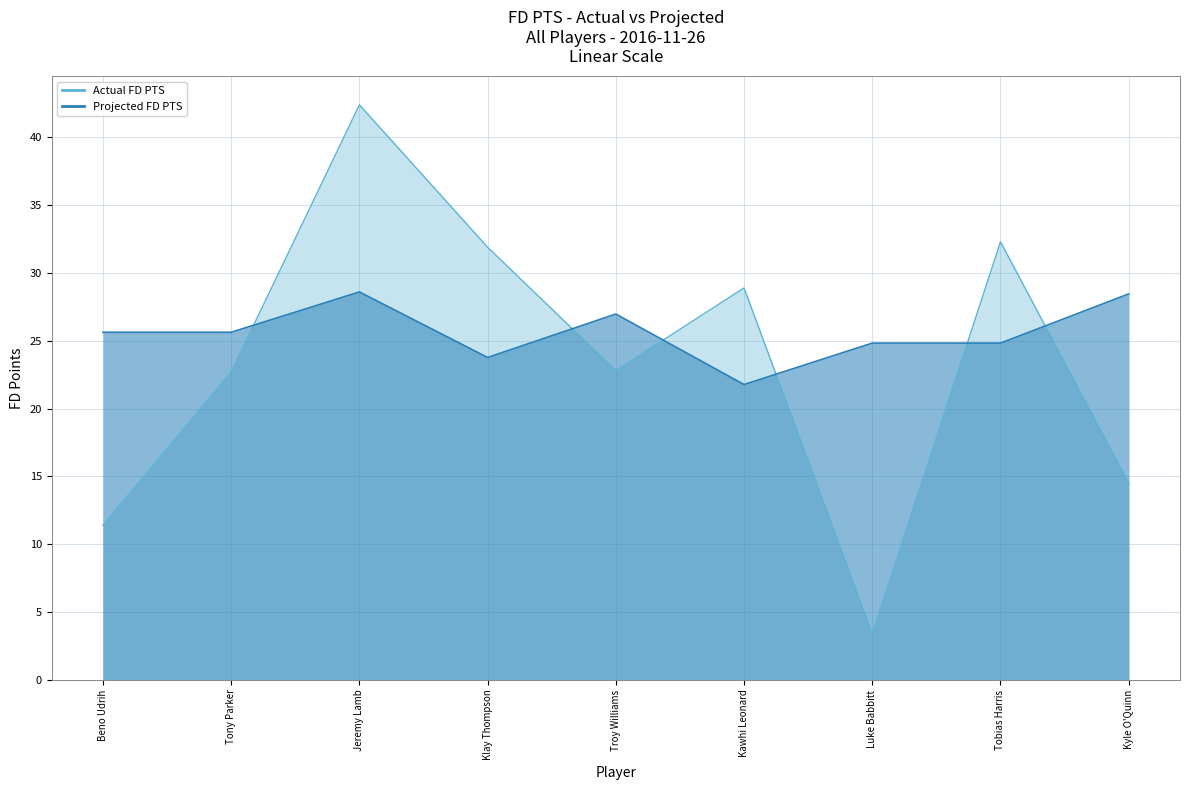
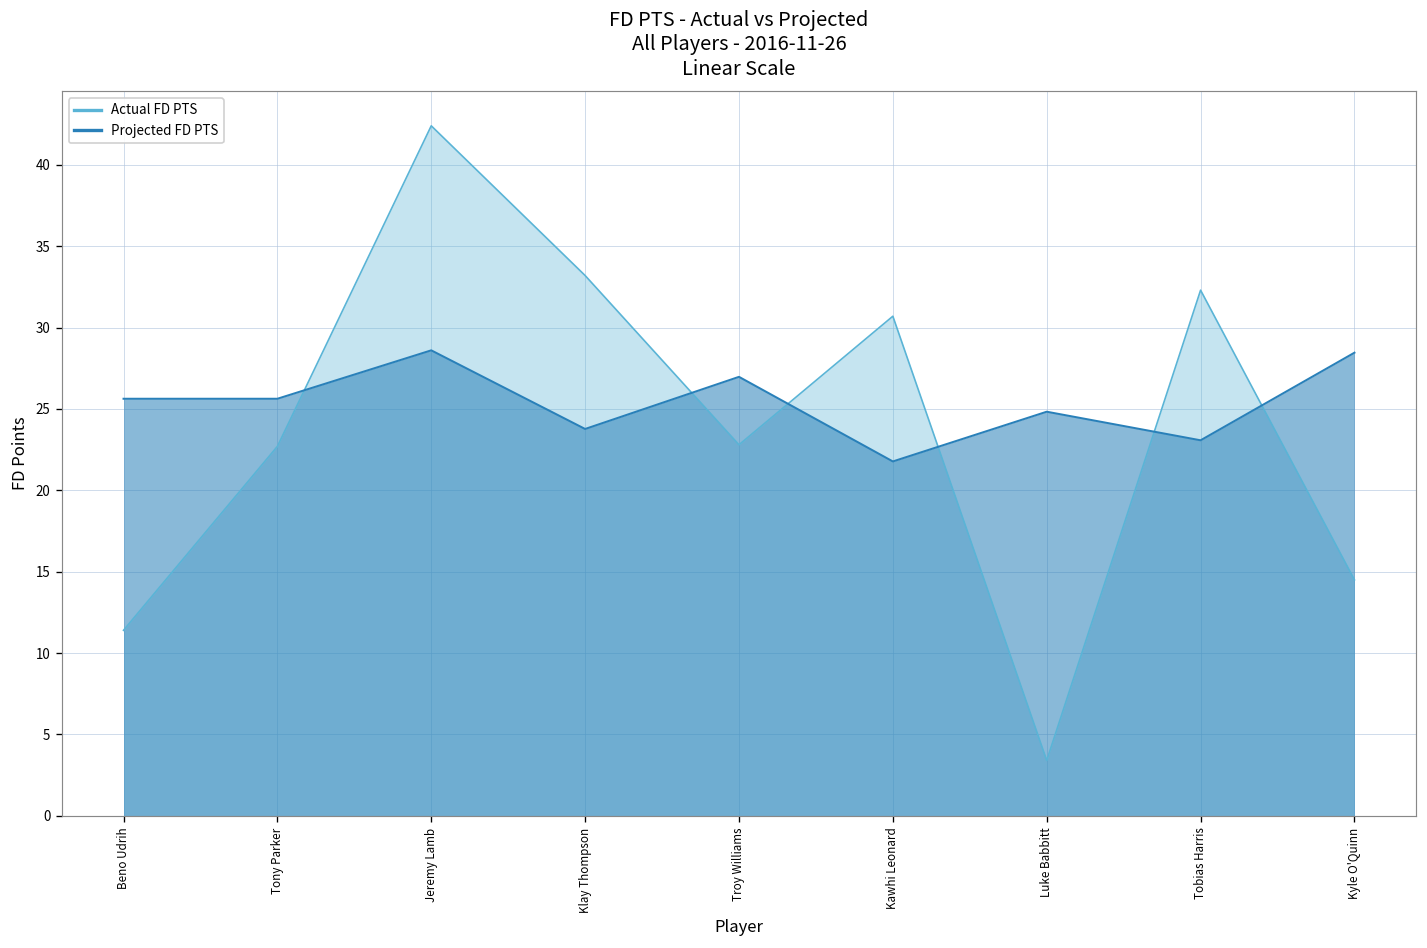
  {
    "Actual FD PTS": {
      "Beno Udrih": 11.4,
      "Tony Parker": 22.7,
      "Jeremy Lamb": 42.4,
-     "Klay Thompson": 31.9,
+     "Klay Thompson": 33.2,
      "Troy Williams": 22.8,
-     "Kawhi Leonard": 28.9,
+     "Kawhi Leonard": 30.7,
      "Luke Babbitt": 3.4,
      "Tobias Harris": 32.3,
      "Kyle O'Quinn": 14.5
    },
    "Projected FD PTS": {
      "Beno Udrih": 25.6,
      "Tony Parker": 25.6,
      "Jeremy Lamb": 28.6,
      "Klay Thompson": 23.8,
      "Troy Williams": 27.0,
      "Kawhi Leonard": 21.8,
      "Luke Babbitt": 24.8,
-     "Tobias Harris": 24.8,
+     "Tobias Harris": 23.1,
      "Kyle O'Quinn": 28.5
    }
  }
